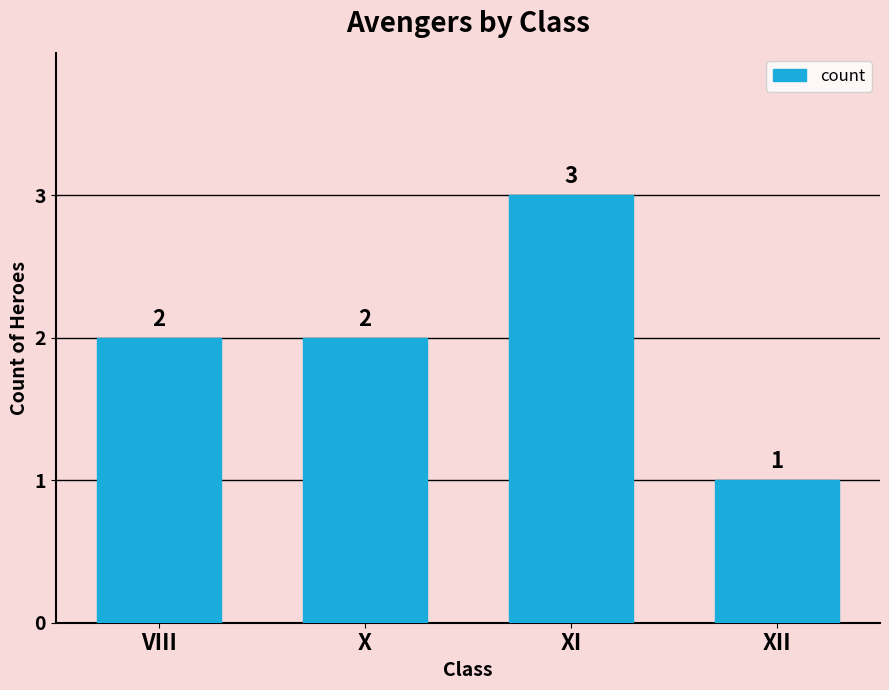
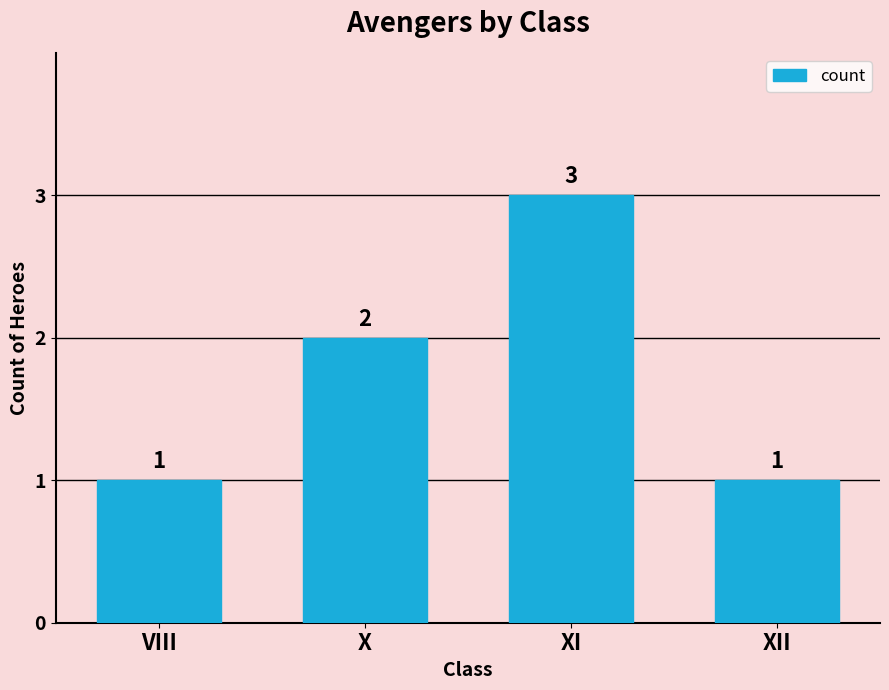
  {
-   "VIII": 2,
+   "VIII": 1,
    "X": 2,
    "XI": 3,
    "XII": 1
  }
